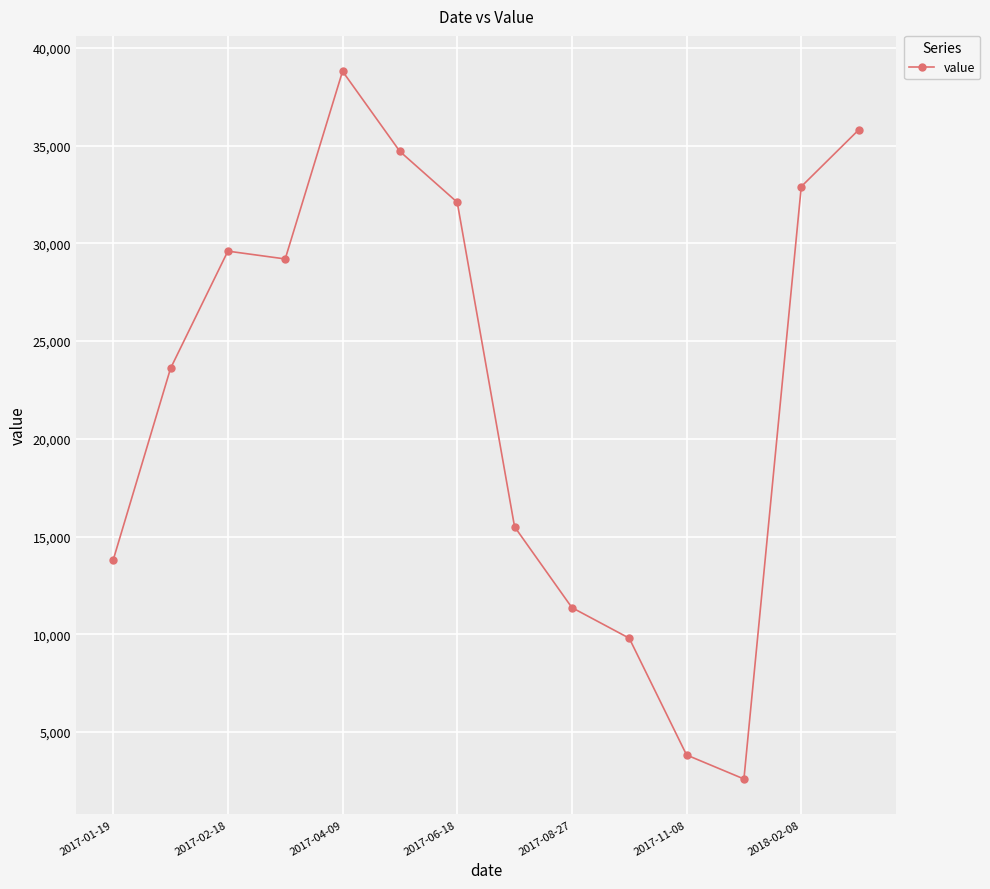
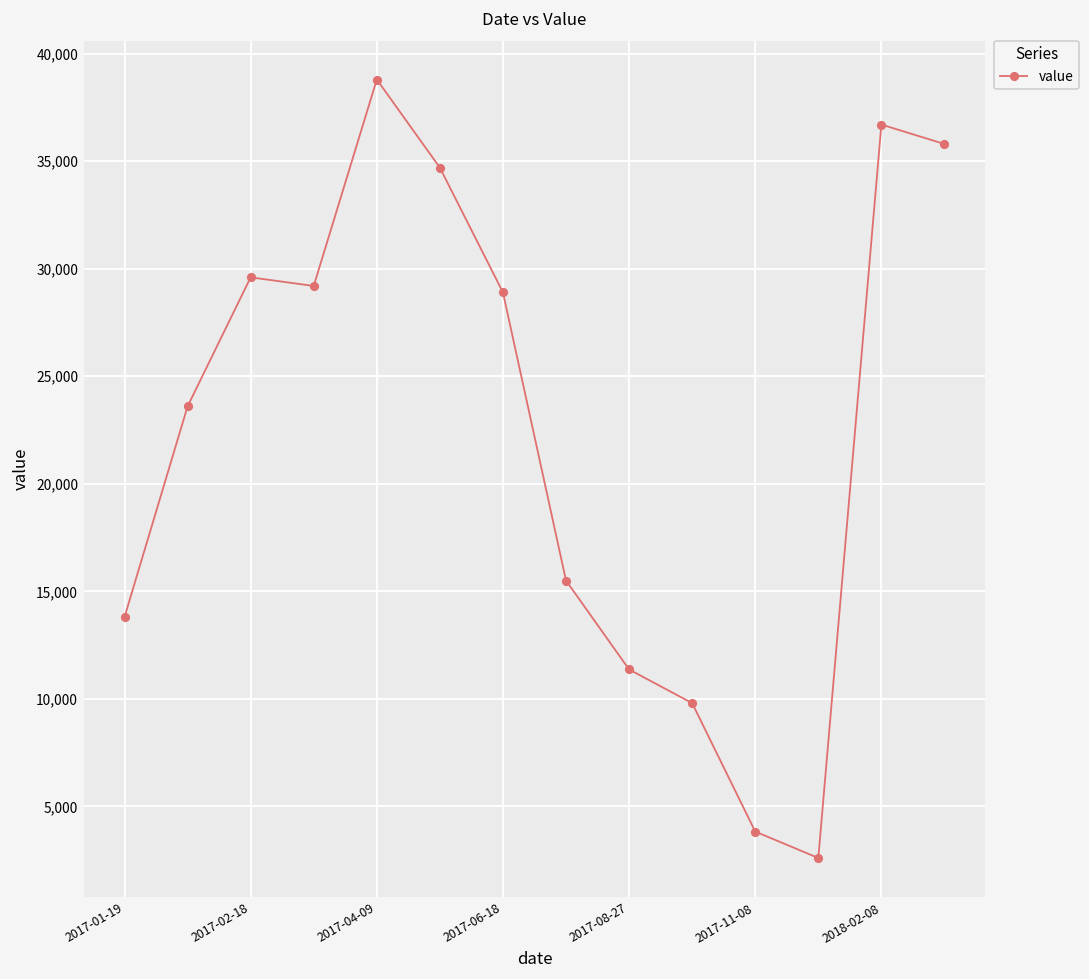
  {
    "2017-01-19": "13,800",
    "2017-02-18": "29,600",
    "2017-04-09": "38,800",
-   "2017-06-18": "32,100",
+   "2017-06-18": "28,900",
    "2017-08-27": "11,400",
    "2017-11-08": "3,800",
-   "2018-02-08": "32,900"
+   "2018-02-08": "36,700"
  }
